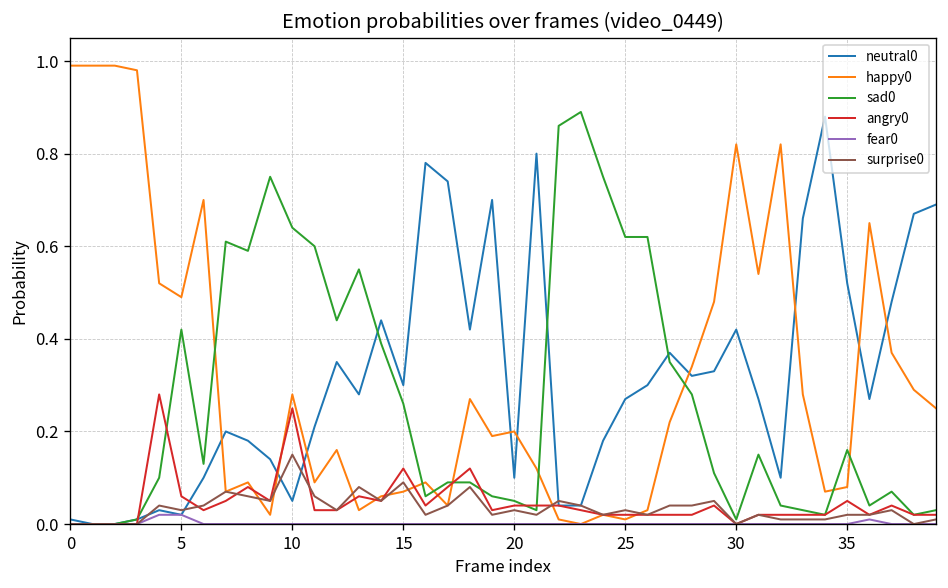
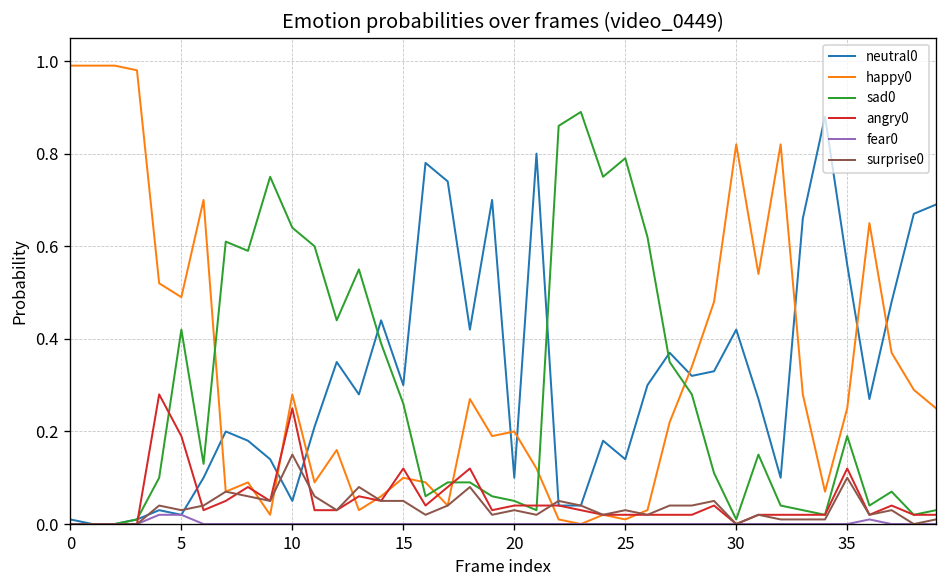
  {
    "neutral0": {
      "0": 0.01,
      "10": 0.05,
      "15": 0.30,
      "20": 0.10,
-     "25": 0.27,
+     "25": 0.14,
      "30": 0.42,
-     "35": 0.52
+     "35": 0.56
    },
    "happy0": {
      "0": 0.99,
      "5": 0.49,
      "10": 0.28,
-     "15": 0.07,
+     "15": 0.10,
      "20": 0.20,
      "25": 0.01,
      "30": 0.82,
-     "35": 0.08
+     "35": 0.25
    },
    "sad0": {
      "5": 0.42,
      "10": 0.64,
      "15": 0.26,
      "20": 0.05,
-     "25": 0.62,
+     "25": 0.79,
      "30": 0.01,
-     "35": 0.16
+     "35": 0.19
    },
    "angry0": {
-     "5": 0.06,
+     "5": 0.19,
      "10": 0.25,
      "15": 0.12,
      "20": 0.04,
      "25": 0.02,
-     "35": 0.05
+     "35": 0.12
    },
    "fear0": {
      "10": 0.00,
      "15": 0.00,
      "20": 0.00,
      "25": 0.00,
      "35": 0.00
    },
    "surprise0": {
      "5": 0.03,
      "10": 0.15,
-     "15": 0.09,
+     "15": 0.05,
      "20": 0.03,
      "25": 0.03,
-     "35": 0.02
+     "35": 0.10
    }
  }
